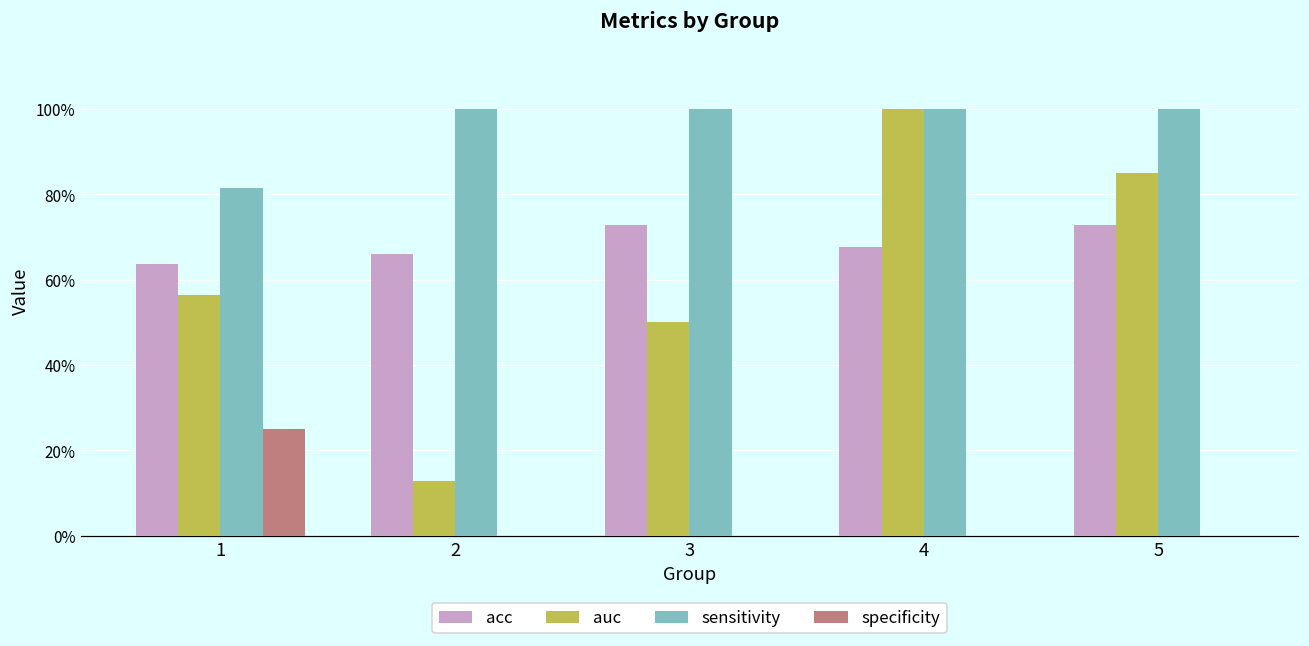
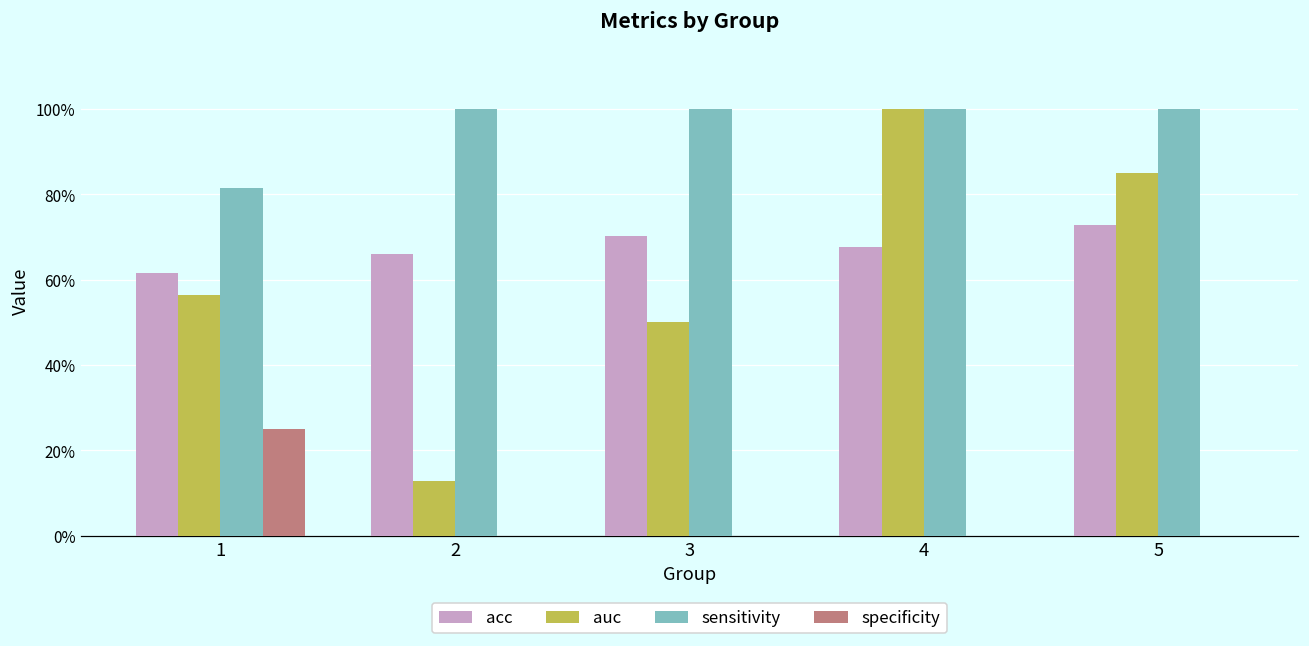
  {
    "acc": {
-     "1": "64%",
+     "1": "62%",
      "2": "66%",
-     "3": "73%",
+     "3": "70%",
      "4": "68%",
      "5": "73%"
    },
    "auc": {
      "1": "56%",
      "2": "13%",
      "3": "50%",
      "4": "100%",
      "5": "85%"
    },
    "sensitivity": {
      "1": "81%",
      "2": "100%",
      "3": "100%",
      "4": "100%",
      "5": "100%"
    },
    "specificity": {
      "1": "25%",
      "2": "0%",
      "3": "0%",
      "4": "0%",
      "5": "0%"
    }
  }
